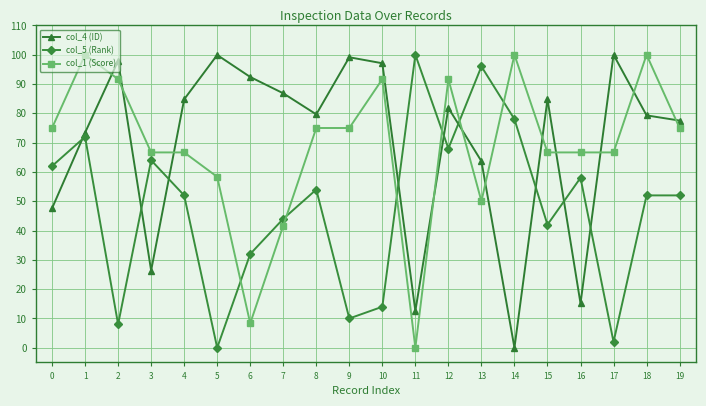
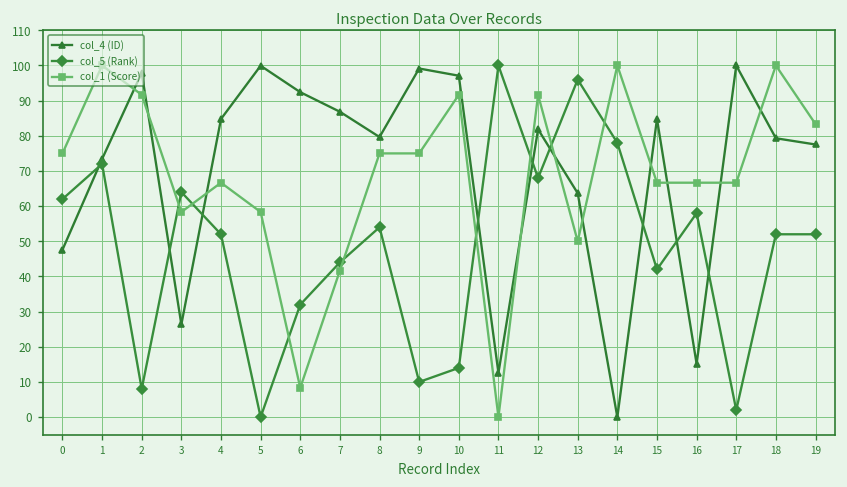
  {
    "col_1 (Score)": {
      "0": 75,
      "2": 92,
-     "3": 67,
+     "3": 58,
      "4": 67,
      "5": 58,
      "6": 8,
      "7": 42,
      "8": 75,
      "9": 75,
      "10": 92,
      "11": 0,
      "12": 92,
      "13": 50,
      "14": 100,
      "15": 67,
      "16": 67,
      "17": 67,
      "18": 100,
-     "19": 75
+     "19": 83
    }
  }
